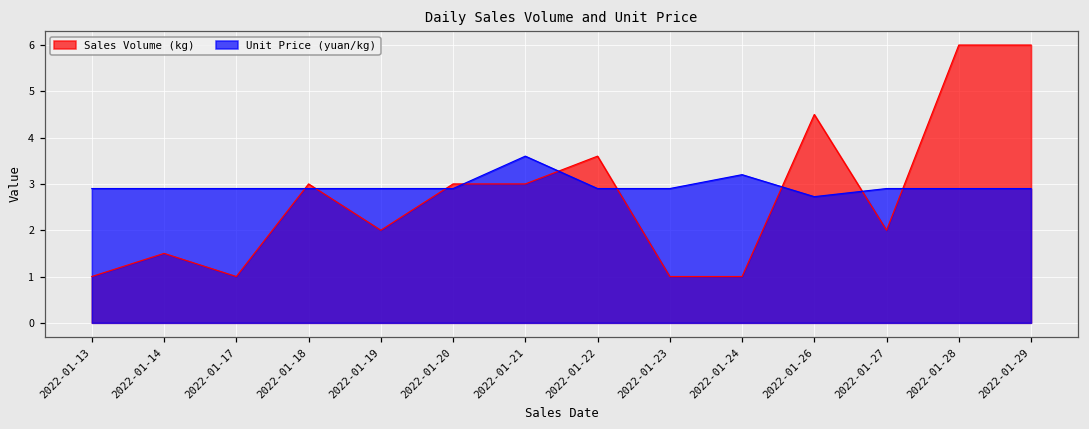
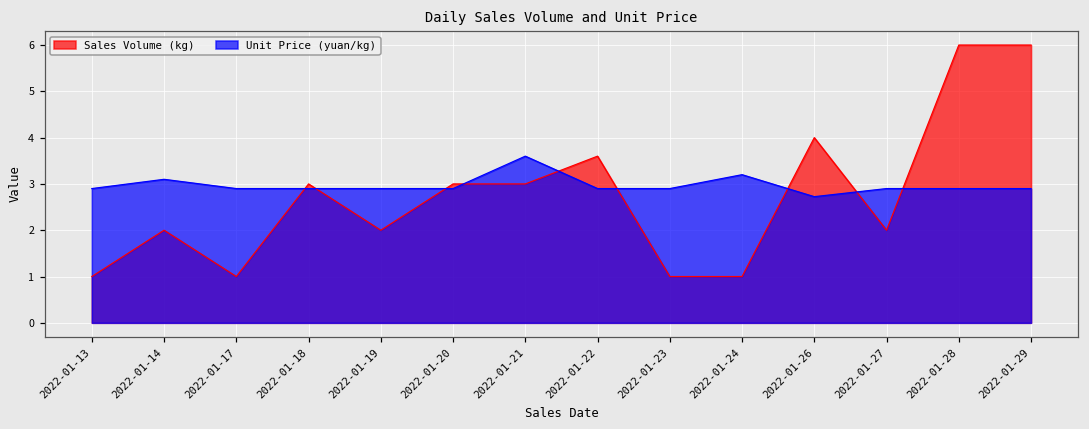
  {
    "Sales Volume (kg)": {
      "2022-01-13": 1.0,
-     "2022-01-14": 1.5,
+     "2022-01-14": 2.0,
      "2022-01-17": 1.0,
      "2022-01-18": 3.0,
      "2022-01-19": 2.0,
      "2022-01-20": 3.0,
      "2022-01-21": 3.0,
      "2022-01-22": 3.6,
      "2022-01-23": 1.0,
      "2022-01-24": 1.0,
-     "2022-01-26": 4.5,
+     "2022-01-26": 4.0,
      "2022-01-27": 2.0,
      "2022-01-28": 6.0,
      "2022-01-29": 6.0
    },
    "Unit Price (yuan/kg)": {
      "2022-01-13": 2.9,
-     "2022-01-14": 2.9,
+     "2022-01-14": 3.1,
      "2022-01-17": 2.9,
      "2022-01-18": 2.9,
      "2022-01-19": 2.9,
      "2022-01-20": 2.9,
      "2022-01-21": 3.6,
      "2022-01-22": 2.9,
      "2022-01-23": 2.9,
      "2022-01-24": 3.2,
      "2022-01-26": 2.7,
      "2022-01-27": 2.9,
      "2022-01-28": 2.9,
      "2022-01-29": 2.9
    }
  }
